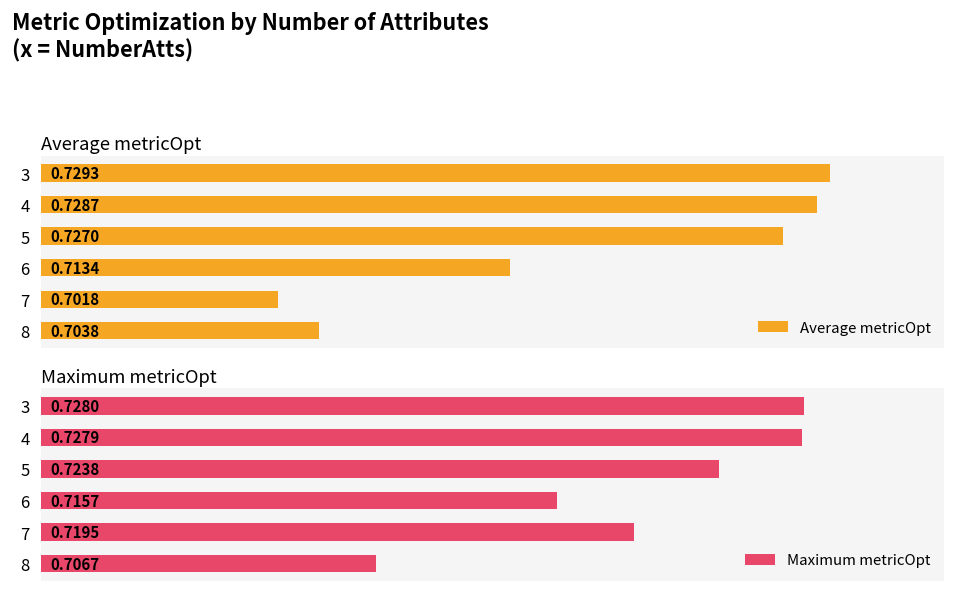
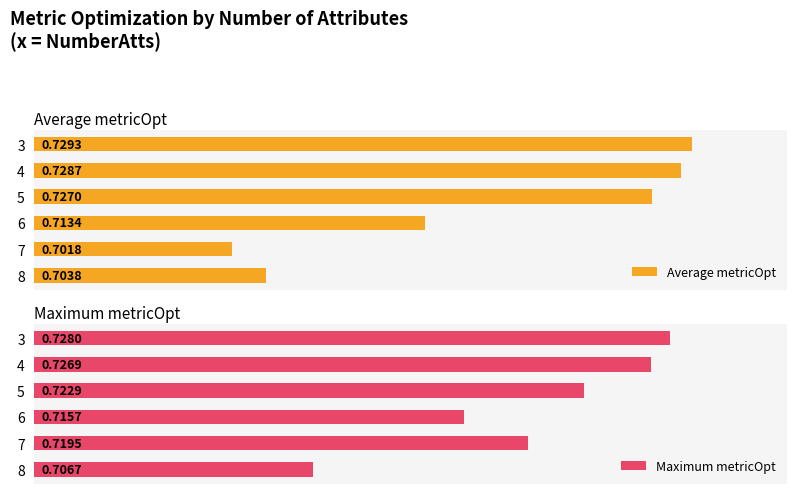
  {
    "Average metricOpt": {
      "3": 0.7293,
      "4": 0.7287,
      "5": 0.7270,
      "6": 0.7134,
      "7": 0.7018,
      "8": 0.7038
    },
    "Maximum metricOpt": {
      "3": 0.7280,
-     "4": 0.7279,
-     "5": 0.7238,
+     "4": 0.7269,
+     "5": 0.7229,
      "6": 0.7157,
      "7": 0.7195,
      "8": 0.7067
    }
  }
